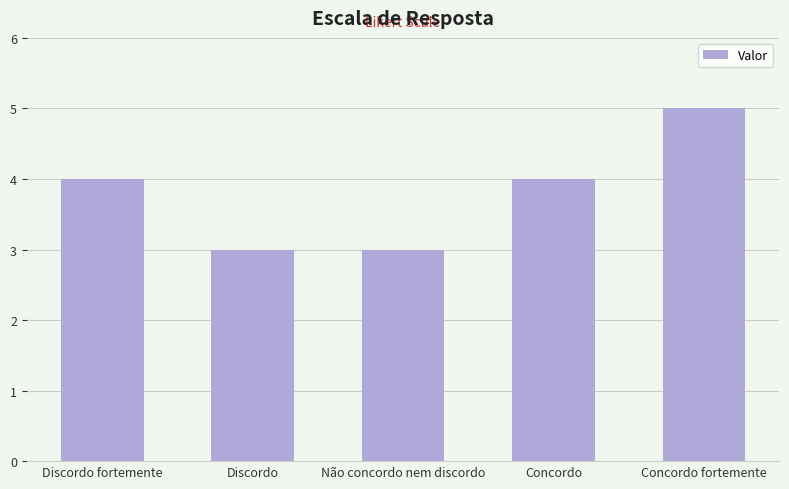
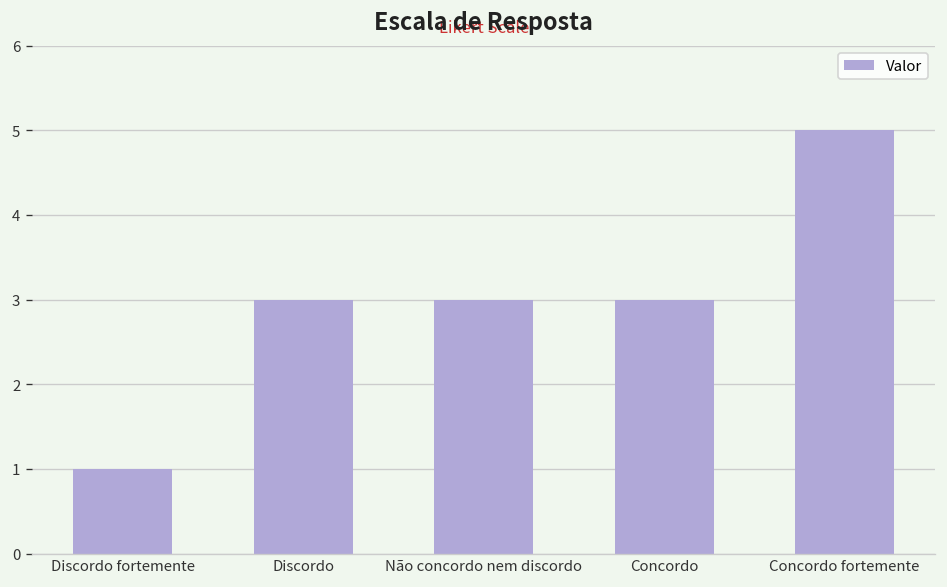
  {
-   "Discordo fortemente": 4,
+   "Discordo fortemente": 1,
    "Discordo": 3,
    "Não concordo nem discordo": 3,
-   "Concordo": 4,
+   "Concordo": 3,
    "Concordo fortemente": 5
  }
